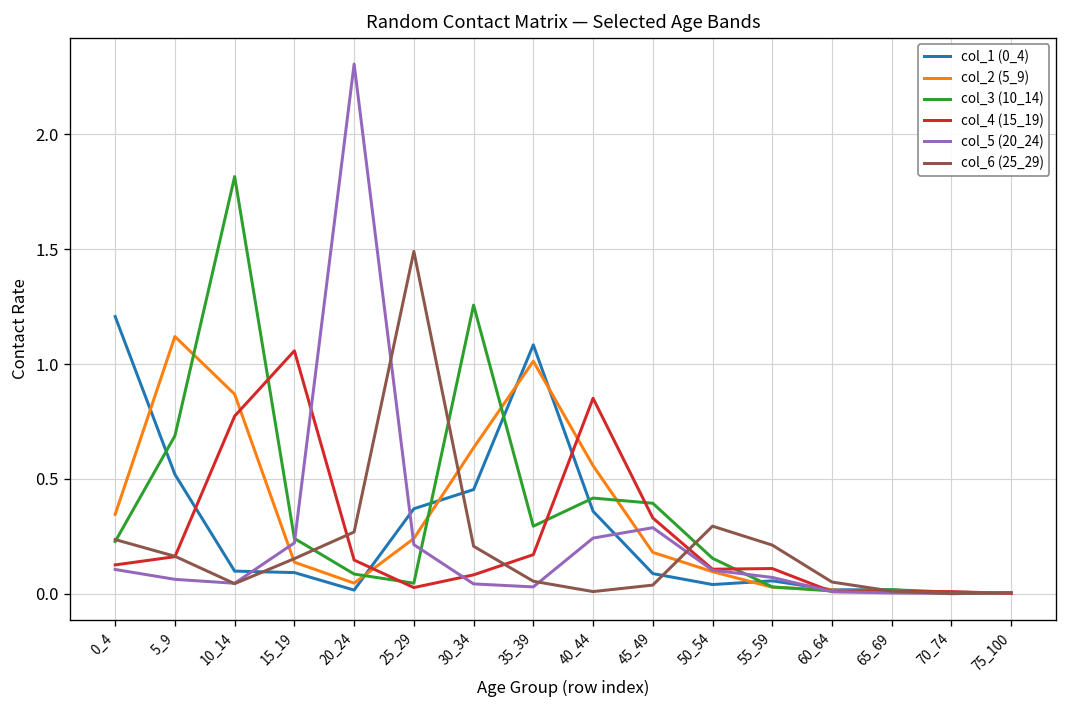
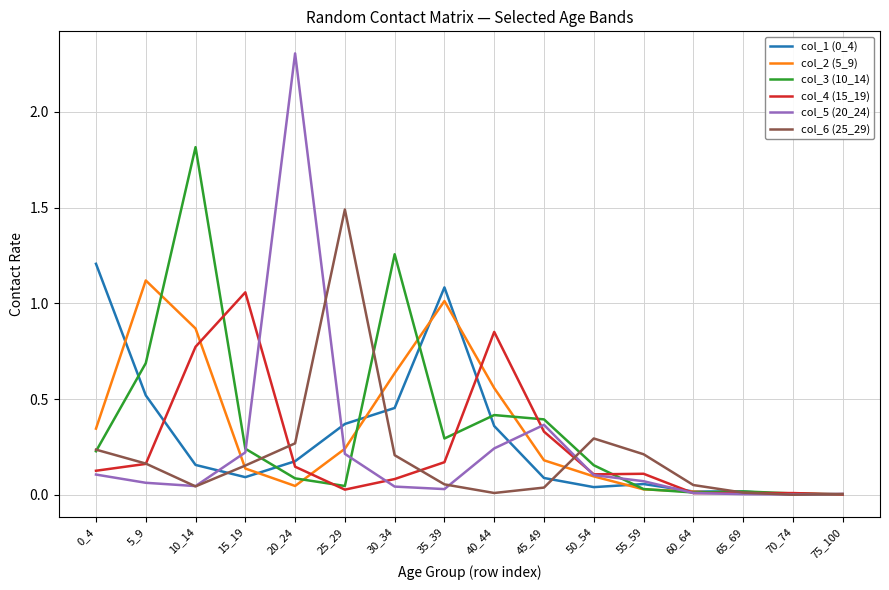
  {
    "col_1 (0_4)": {
      "0_4": 1.21,
      "5_9": 0.52,
-     "10_14": 0.10,
+     "10_14": 0.16,
      "15_19": 0.09,
-     "20_24": 0.02,
+     "20_24": 0.18,
      "25_29": 0.37,
      "30_34": 0.45,
      "35_39": 1.08,
      "40_44": 0.36,
      "45_49": 0.09,
      "50_54": 0.04,
      "55_59": 0.06
    },
    "col_2 (5_9)": {
      "0_4": 0.35,
      "5_9": 1.12,
      "10_14": 0.87,
      "15_19": 0.14,
      "20_24": 0.05,
      "25_29": 0.24,
      "30_34": 0.64,
      "35_39": 1.01,
      "40_44": 0.56,
      "45_49": 0.18
    },
    "col_3 (10_14)": {
      "5_9": 0.69,
      "10_14": 1.82,
      "15_19": 0.24,
      "20_24": 0.09,
      "25_29": 0.05,
      "30_34": 1.26,
      "35_39": 0.29,
      "40_44": 0.42,
      "45_49": 0.39,
      "50_54": 0.15
    },
    "col_4 (15_19)": {
      "0_4": 0.13,
      "10_14": 0.77,
      "15_19": 1.06,
      "20_24": 0.15,
      "25_29": 0.03,
      "30_34": 0.08,
      "35_39": 0.17,
      "40_44": 0.85,
      "45_49": 0.33,
      "55_59": 0.11
    },
    "col_5 (20_24)": {
      "0_4": 0.11,
      "5_9": 0.06,
      "15_19": 0.22,
      "20_24": 2.31,
      "25_29": 0.21,
      "30_34": 0.04,
      "35_39": 0.03,
      "40_44": 0.24,
-     "45_49": 0.29,
+     "45_49": 0.37,
      "55_59": 0.07
    },
    "col_6 (25_29)": {
      "15_19": 0.15,
      "20_24": 0.27,
      "25_29": 1.49,
      "30_34": 0.21,
      "35_39": 0.06,
      "40_44": 0.01,
      "45_49": 0.04,
      "50_54": 0.29,
      "55_59": 0.21,
      "60_64": 0.05
    }
  }
